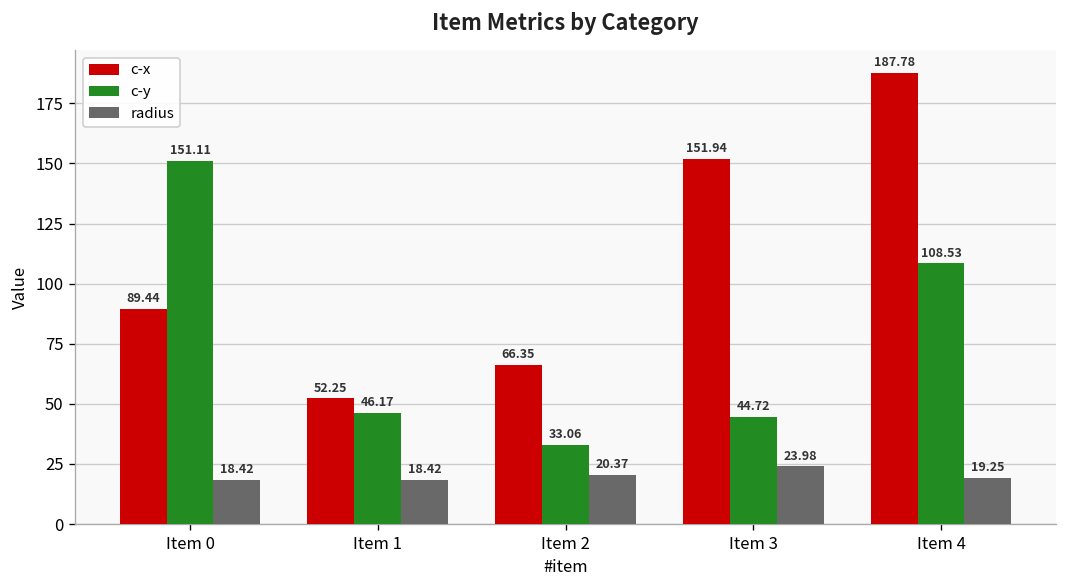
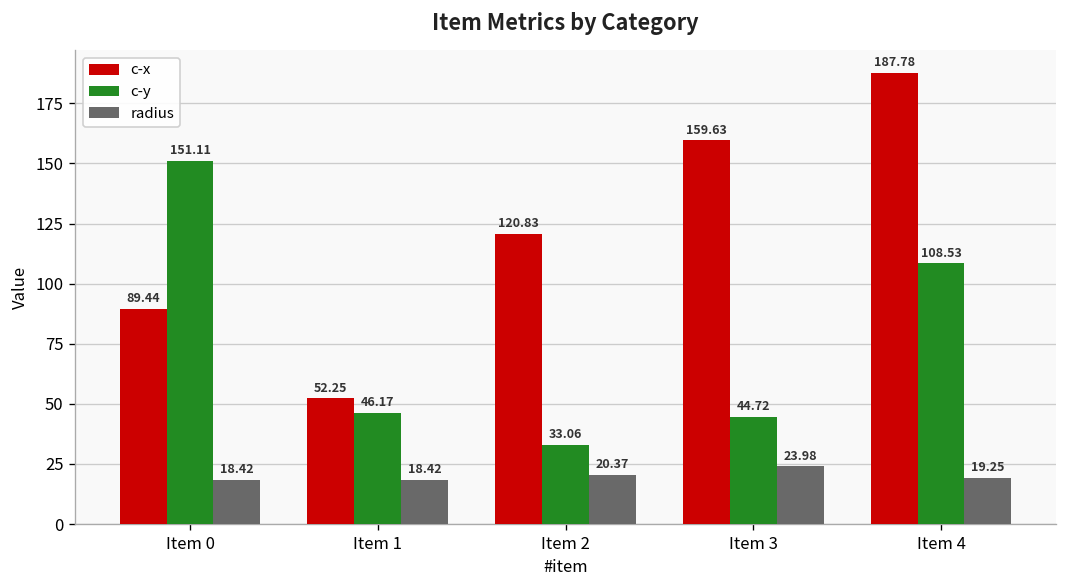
  {
    "c-x": {
      "Item 0": 89.44,
      "Item 1": 52.25,
-     "Item 2": 66.35,
-     "Item 3": 151.94,
+     "Item 2": 120.83,
+     "Item 3": 159.63,
      "Item 4": 187.78
    },
    "c-y": {
      "Item 0": 151.11,
      "Item 1": 46.17,
      "Item 2": 33.06,
      "Item 3": 44.72,
      "Item 4": 108.53
    },
    "radius": {
      "Item 0": 18.42,
      "Item 1": 18.42,
      "Item 2": 20.37,
      "Item 3": 23.98,
      "Item 4": 19.25
    }
  }
